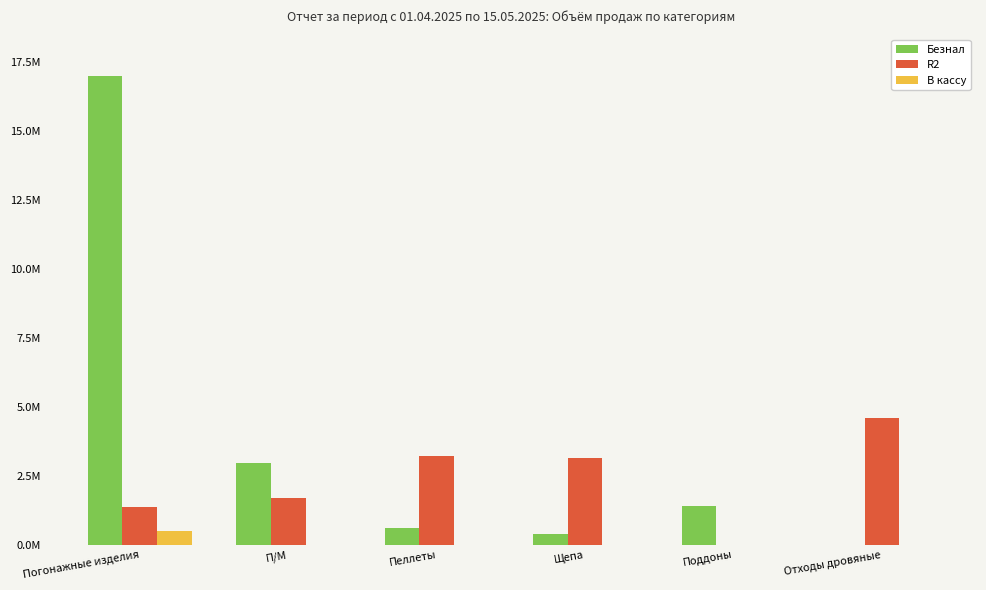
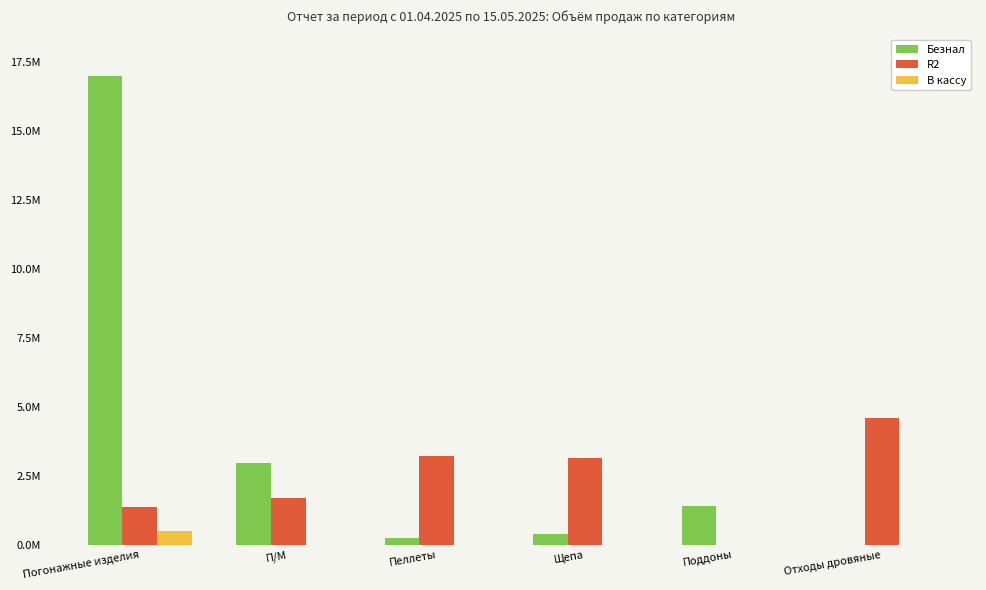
  {
    "Безнал": {
      "Погонажные изделия": 17000000,
      "П/М": 3000000,
-     "Пеллеты": 600000,
+     "Пеллеты": 200000,
      "Щепа": 400000,
      "Поддоны": 1400000
    },
    "R2": {
      "Погонажные изделия": 1400000,
      "П/М": 1700000,
      "Пеллеты": 3200000,
      "Щепа": 3100000,
      "Поддоны": 0,
      "Отходы дровяные": 4600000
    },
    "В кассу": {
      "Погонажные изделия": 500000,
      "П/М": 0,
      "Пеллеты": 0,
      "Щепа": 0,
      "Поддоны": 0,
      "Отходы дровяные": 0
    }
  }
